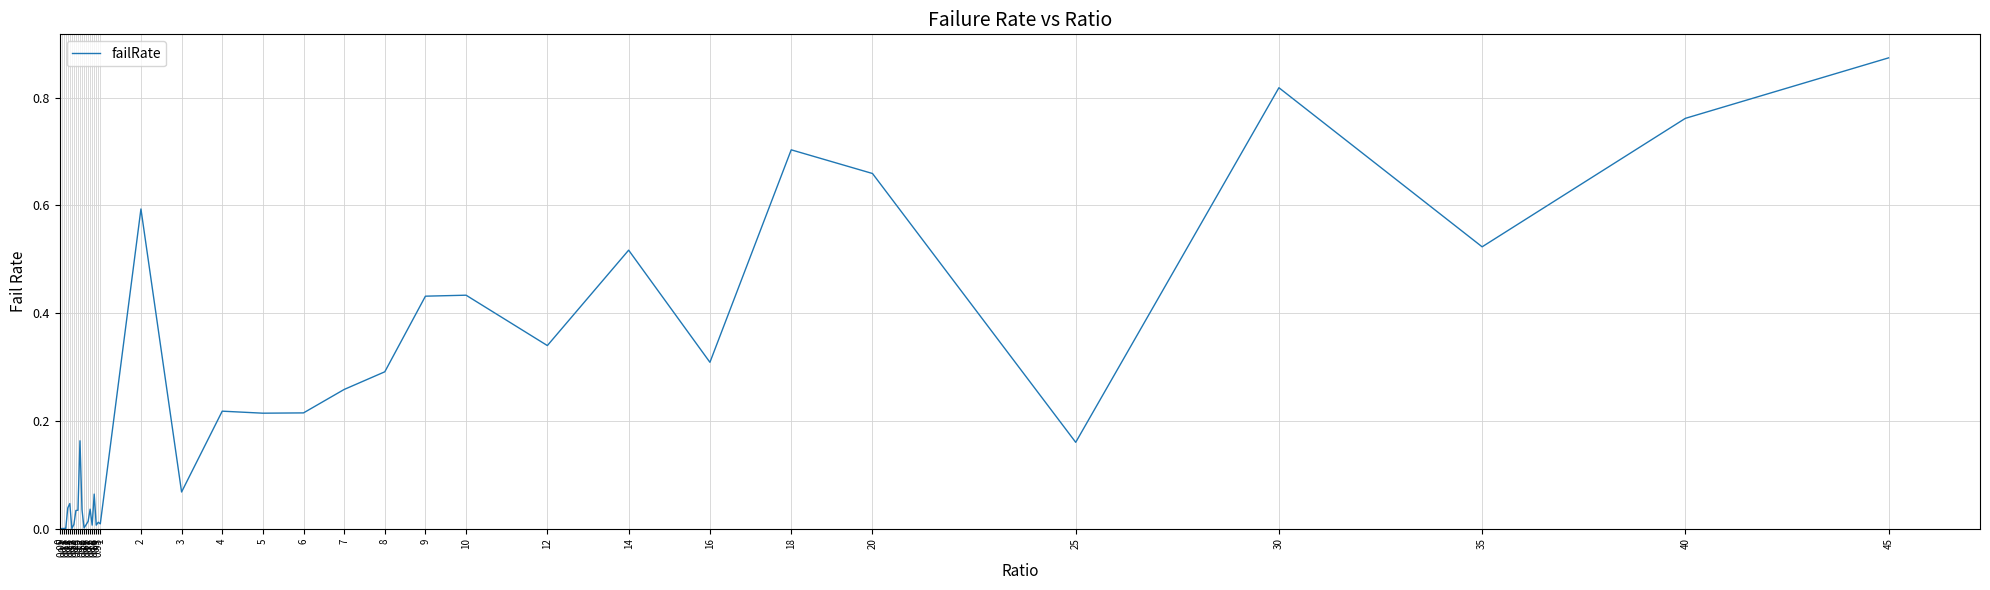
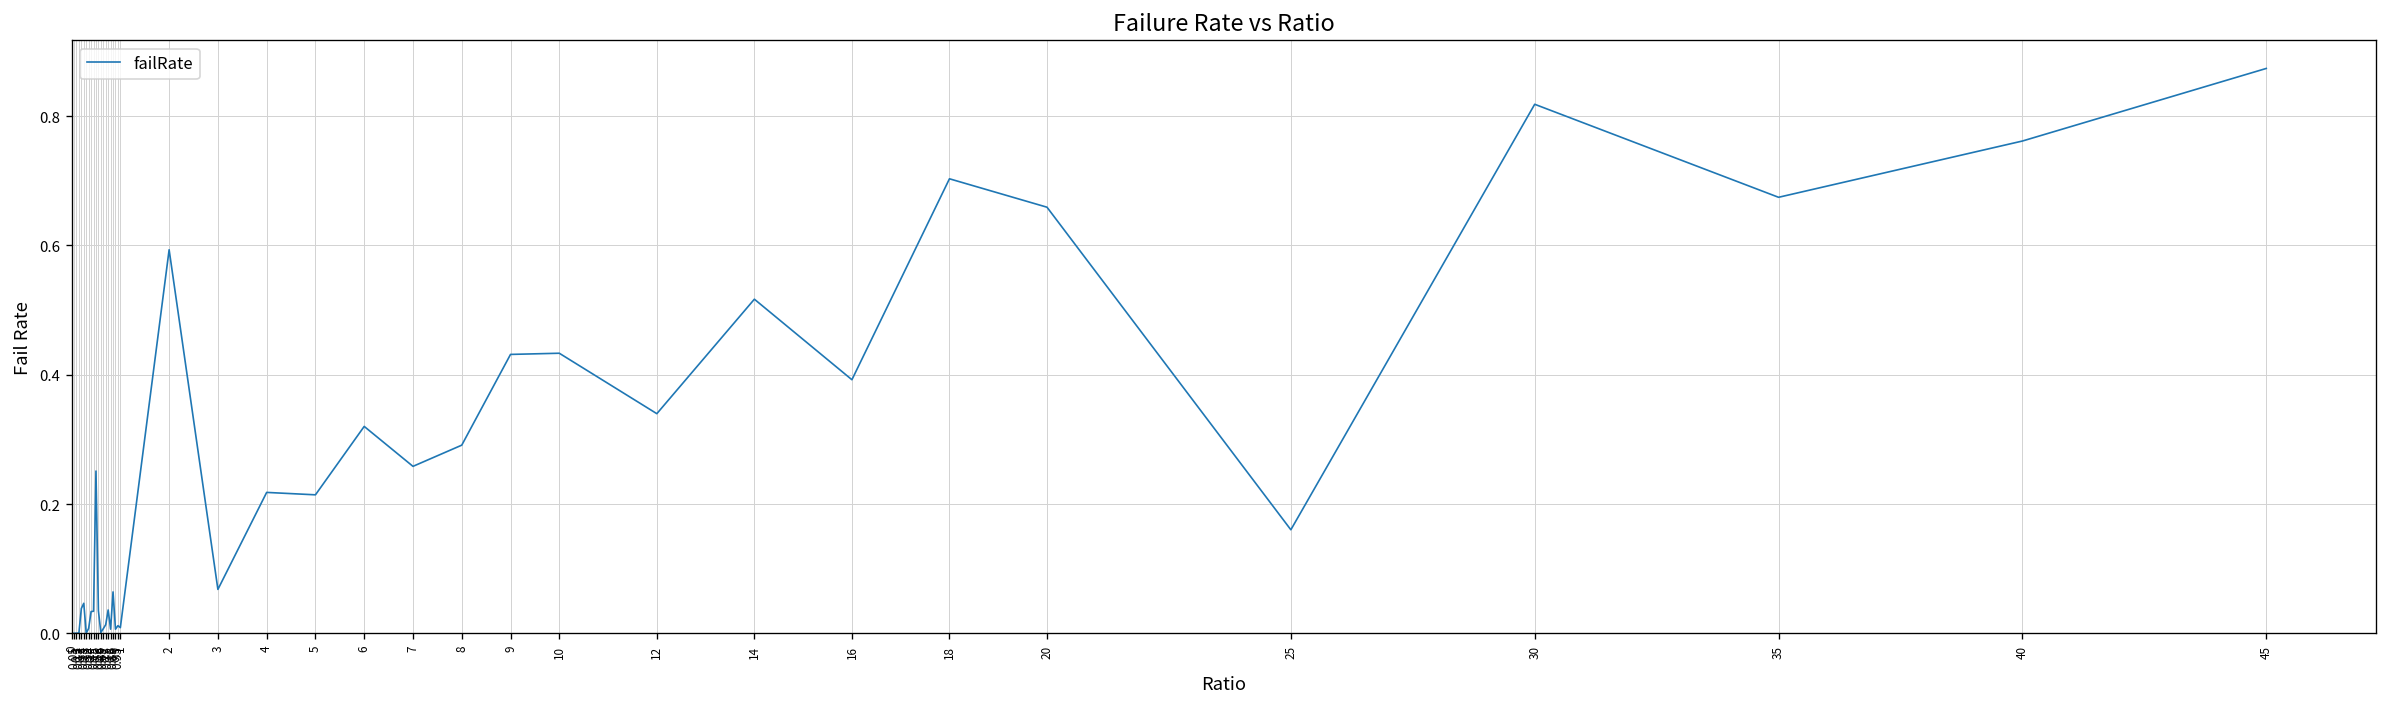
  {
    "0": 0.00,
    "0.05": 0.00,
    "0.1": 0.00,
    "0.15": 0.00,
    "0.2": 0.04,
    "0.25": 0.05,
    "0.3": 0.00,
    "0.35": 0.01,
    "0.4": 0.03,
    "0.45": 0.03,
-   "0.5": 0.16,
+   "0.5": 0.25,
    "0.55": 0.03,
    "0.6": 0.00,
    "0.65": 0.01,
    "0.7": 0.01,
    "0.75": 0.04,
    "0.8": 0.01,
    "0.85": 0.06,
    "0.9": 0.01,
    "0.95": 0.01,
    "1": 0.01,
    "2": 0.59,
    "3": 0.07,
    "4": 0.22,
    "5": 0.21,
-   "6": 0.21,
+   "6": 0.32,
    "7": 0.26,
    "8": 0.29,
    "9": 0.43,
    "10": 0.43,
    "12": 0.34,
    "14": 0.52,
-   "16": 0.31,
+   "16": 0.39,
    "18": 0.70,
    "20": 0.66,
    "25": 0.16,
    "30": 0.82,
-   "35": 0.52,
+   "35": 0.67,
    "40": 0.76,
    "45": 0.87
  }
